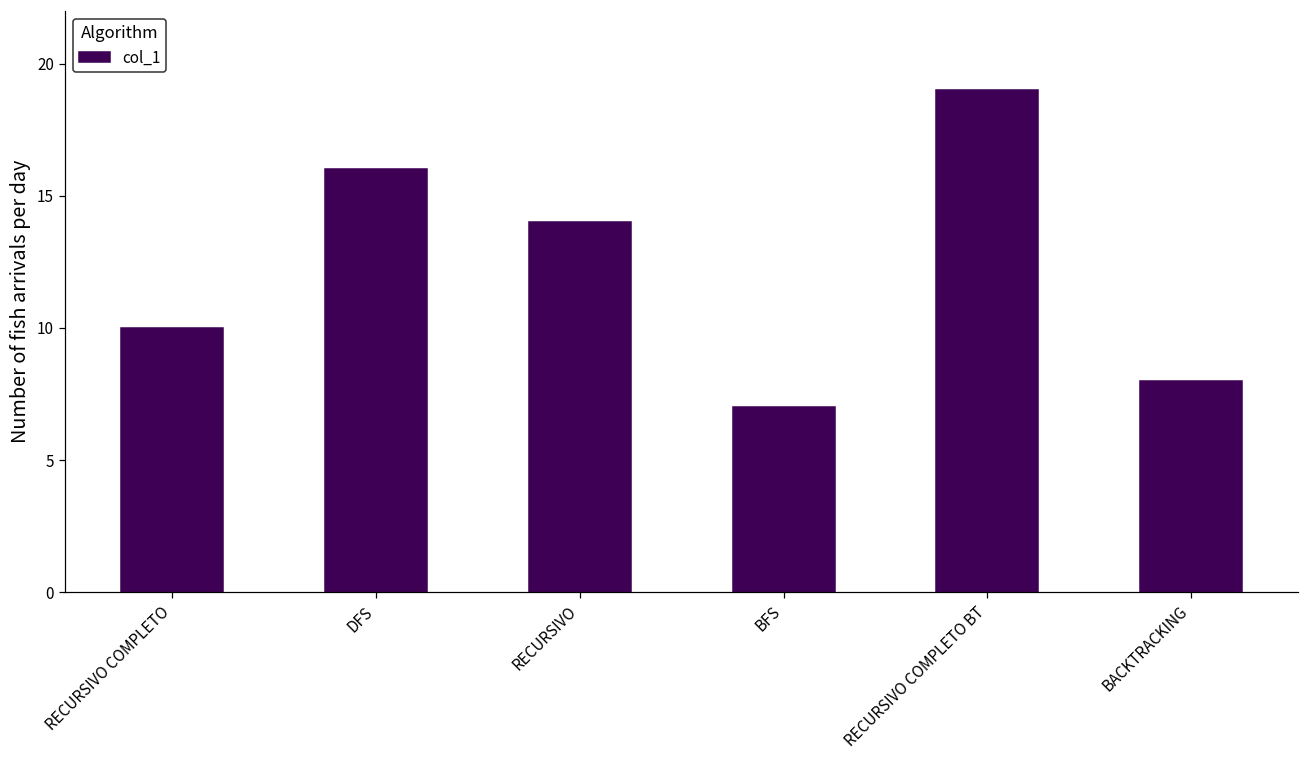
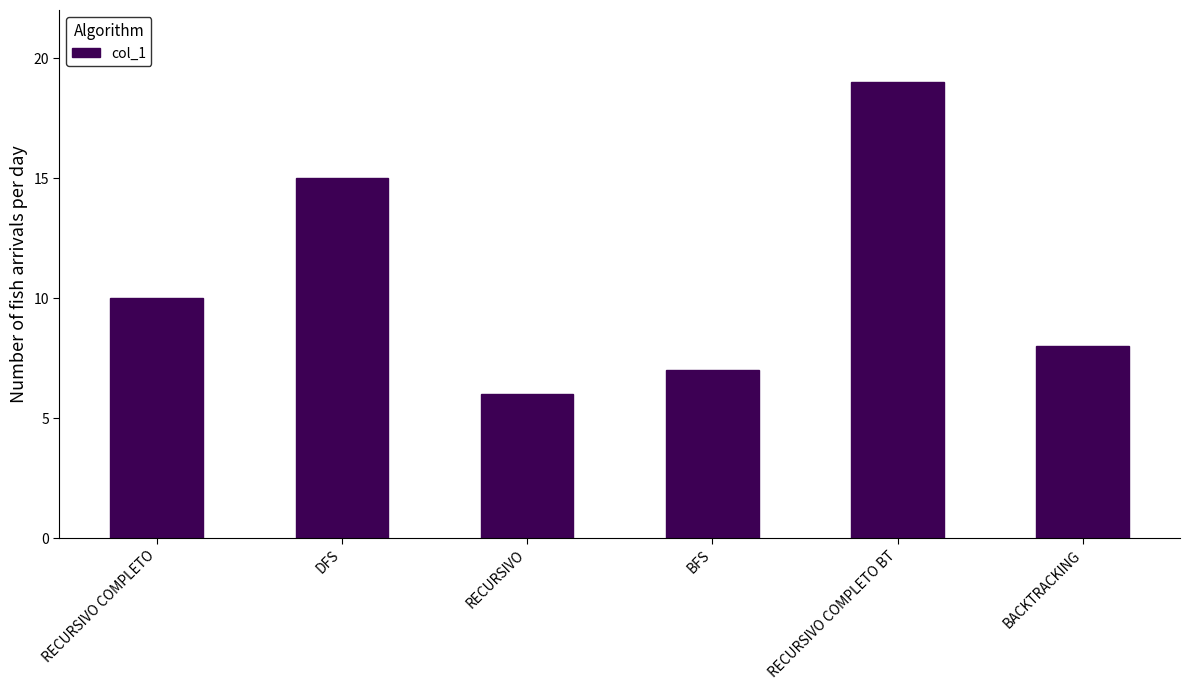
  {
    "RECURSIVO COMPLETO": 10,
-   "DFS": 16,
-   "RECURSIVO": 14,
+   "DFS": 15,
+   "RECURSIVO": 6,
    "BFS": 7,
    "RECURSIVO COMPLETO BT": 19,
    "BACKTRACKING": 8
  }
